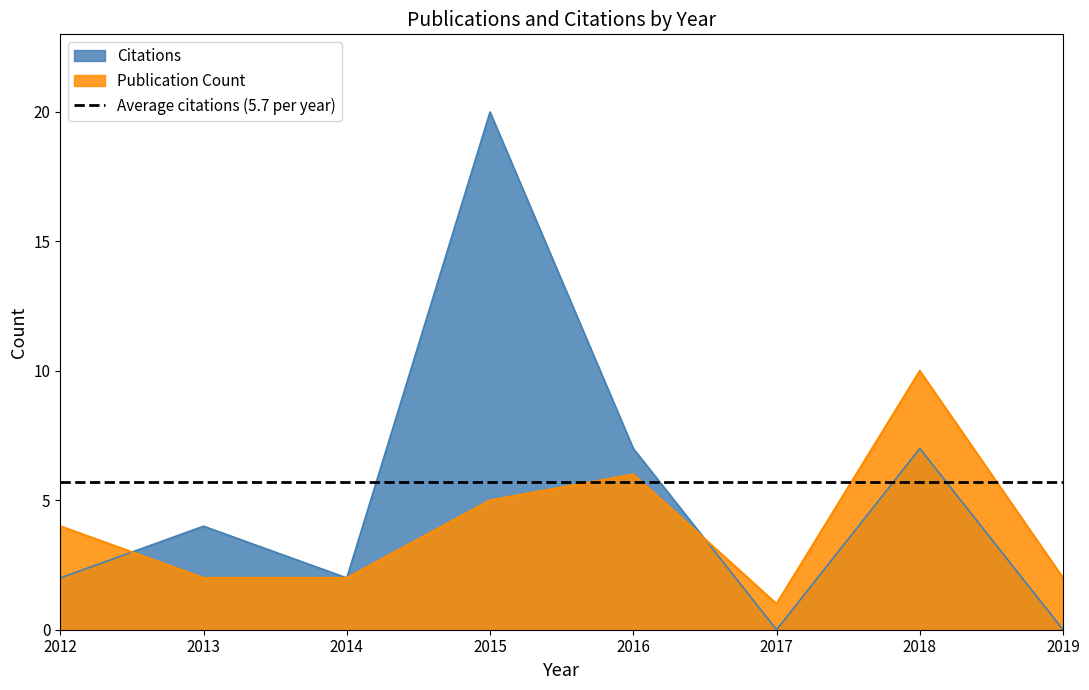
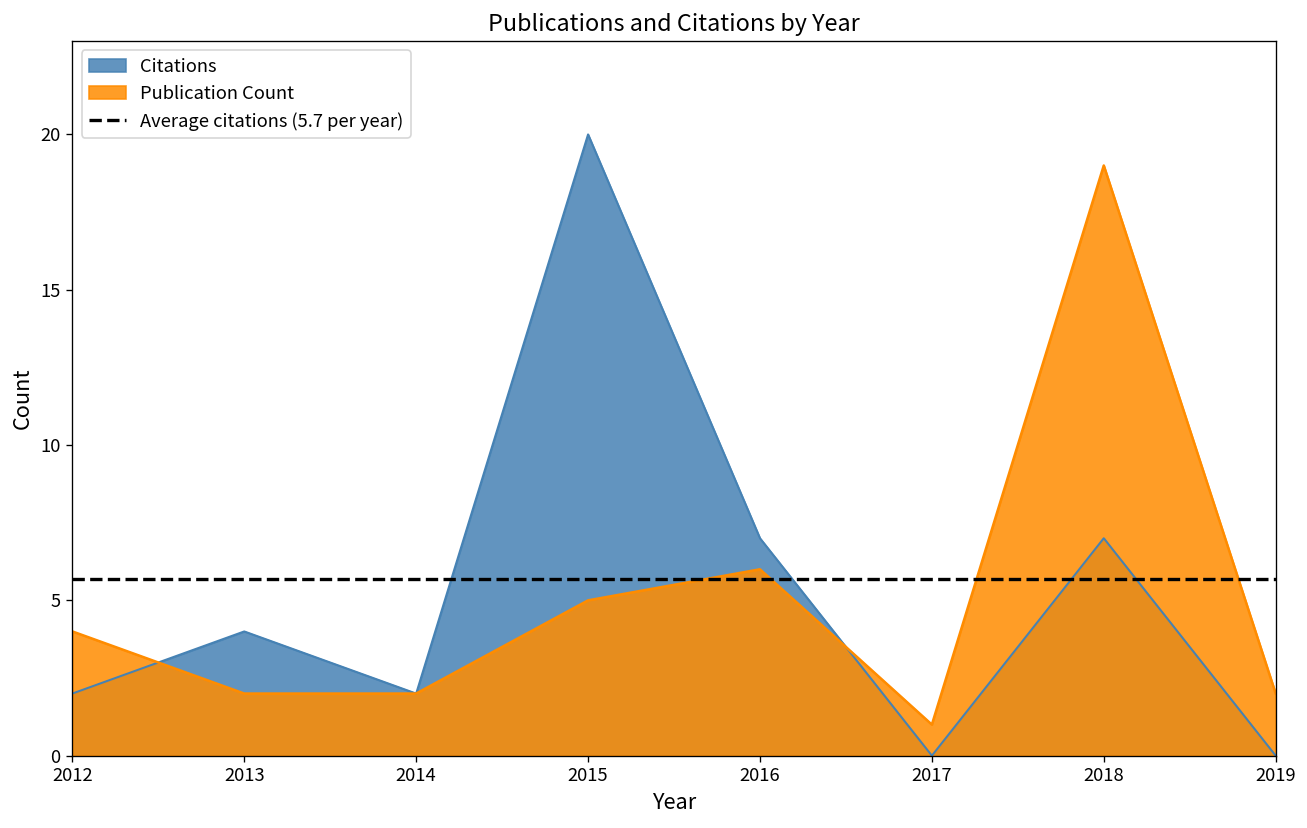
  {
    "Citations": {
      "2012": 2,
      "2013": 4,
      "2015": 20,
      "2016": 7,
      "2017": 0,
      "2018": 7,
      "2019": 0
    },
    "Publication Count": {
      "2012": 4,
      "2013": 2,
      "2015": 5,
      "2016": 6,
      "2017": 1,
-     "2018": 10,
+     "2018": 19,
      "2019": 2
    }
  }
